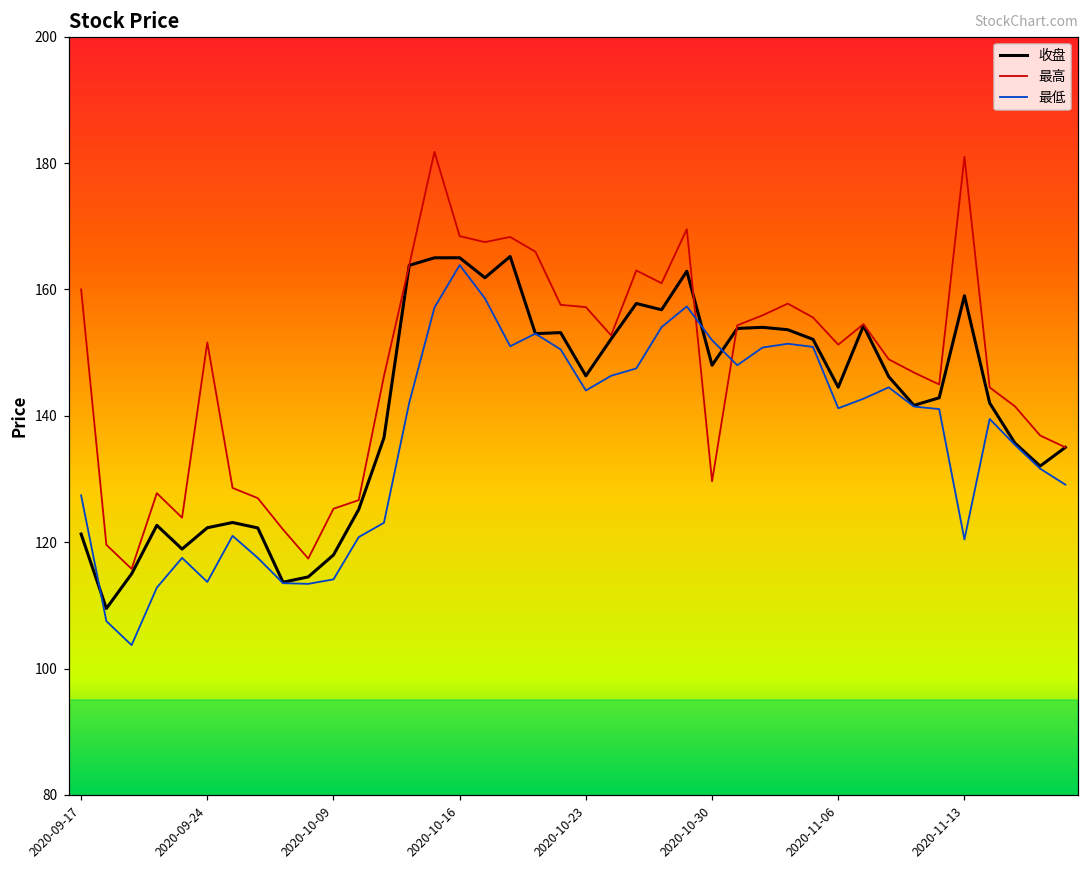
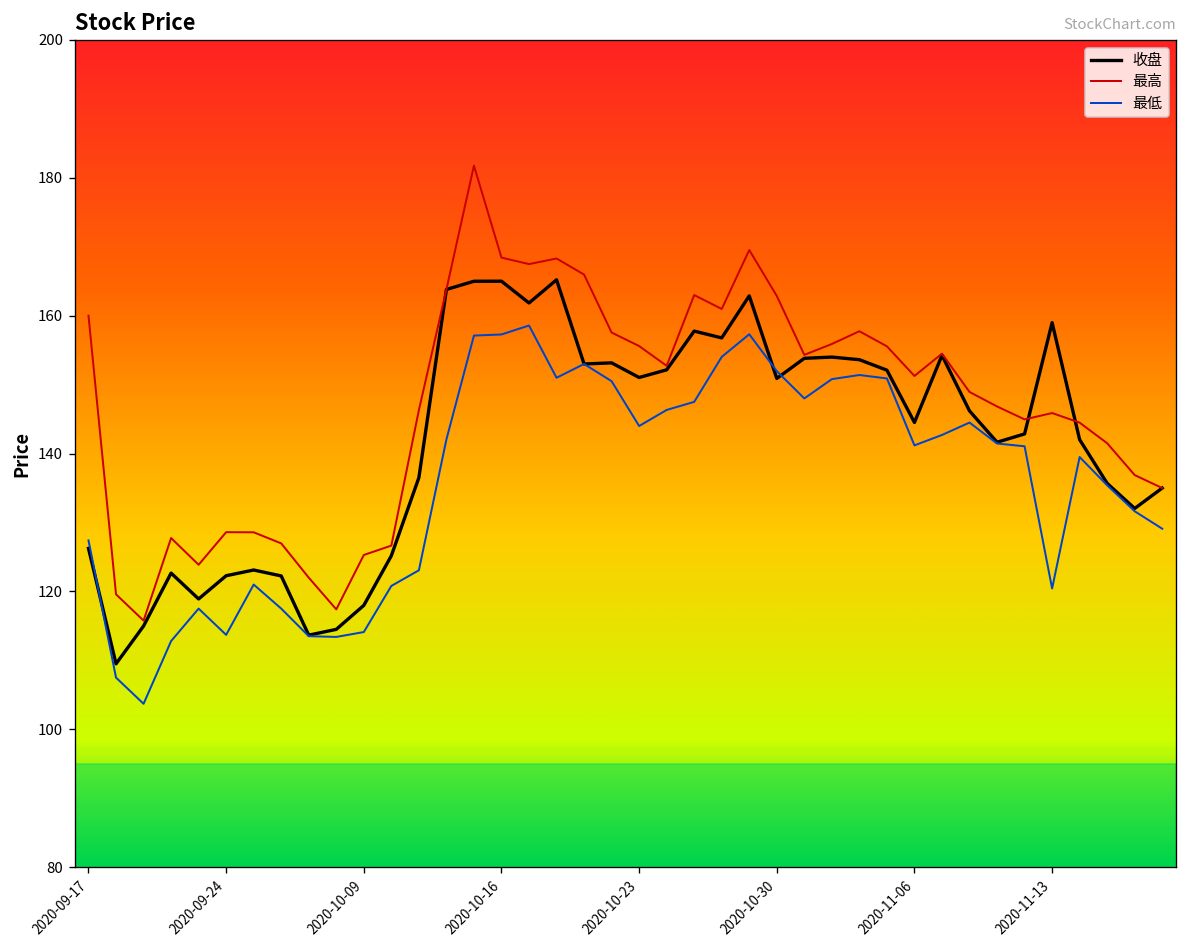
  {
    "收盘": {
-     "2020-09-17": 121,
+     "2020-09-17": 126,
      "2020-09-24": 122,
      "2020-10-09": 118,
      "2020-10-16": 165,
-     "2020-10-23": 146,
-     "2020-10-30": 148,
+     "2020-10-23": 151,
+     "2020-10-30": 151,
      "2020-11-06": 145,
      "2020-11-13": 159
    },
    "最高": {
      "2020-09-17": 160,
-     "2020-09-24": 152,
+     "2020-09-24": 129,
      "2020-10-09": 125,
      "2020-10-16": 168,
-     "2020-10-23": 157,
-     "2020-10-30": 130,
+     "2020-10-23": 156,
+     "2020-10-30": 163,
      "2020-11-06": 151,
-     "2020-11-13": 181
+     "2020-11-13": 146
    },
    "最低": {
      "2020-09-17": 127,
      "2020-09-24": 114,
      "2020-10-09": 114,
-     "2020-10-16": 164,
+     "2020-10-16": 157,
      "2020-10-23": 144,
      "2020-10-30": 152,
      "2020-11-06": 141,
      "2020-11-13": 120
    }
  }
